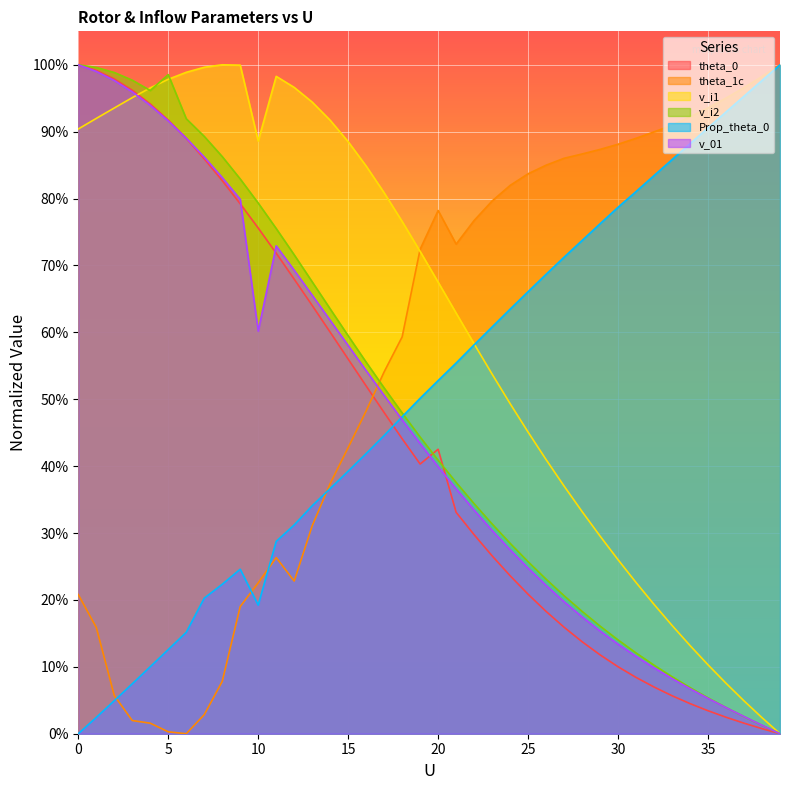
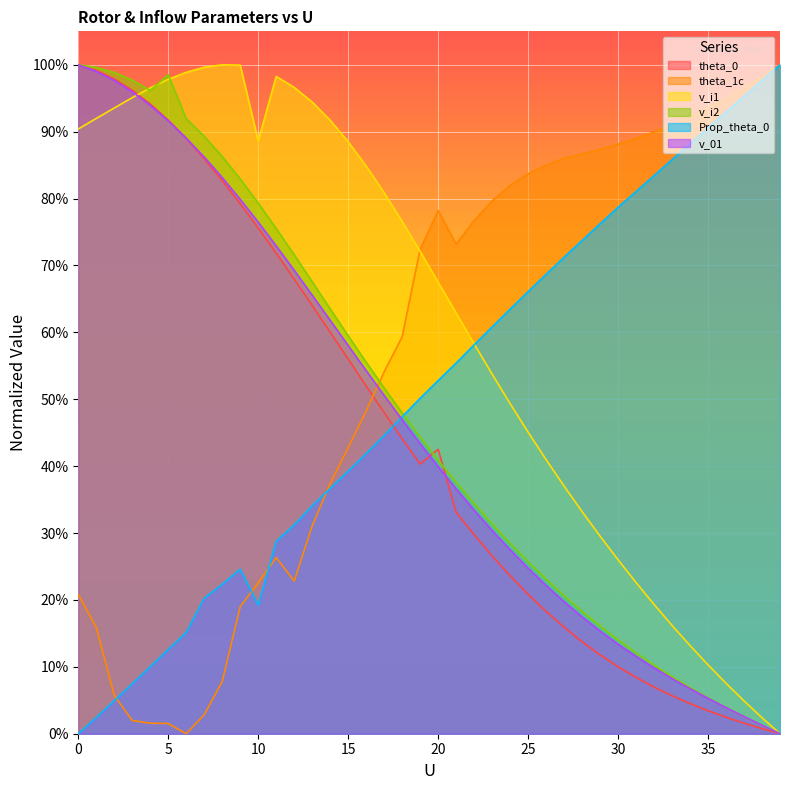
  {
    "theta_0": {
      "10": "76%",
      "15": "56%",
      "20": "43%",
      "25": "21%",
      "30": "10%",
      "35": "3%"
    },
    "theta_1c": {
      "0": "21%",
-     "5": "0%",
+     "5": "2%",
      "10": "23%",
      "15": "43%",
      "20": "78%",
      "25": "84%",
      "30": "88%"
    },
    "v_i1": {
      "0": "90%",
      "5": "98%",
      "10": "89%",
      "15": "88%",
      "20": "68%",
      "25": "45%",
      "30": "26%",
      "35": "10%"
    },
    "v_i2": {
      "5": "99%",
      "10": "79%",
      "15": "59%",
      "20": "41%",
      "25": "26%",
      "30": "14%"
    },
    "Prop_theta_0": {
      "0": "0%",
      "5": "13%",
      "10": "19%",
      "15": "39%",
      "20": "53%",
      "25": "66%",
      "30": "79%"
    },
    "v_01": {
-     "10": "60%",
+     "10": "76%",
      "15": "58%",
      "20": "40%",
      "25": "25%",
      "30": "13%"
    }
  }
